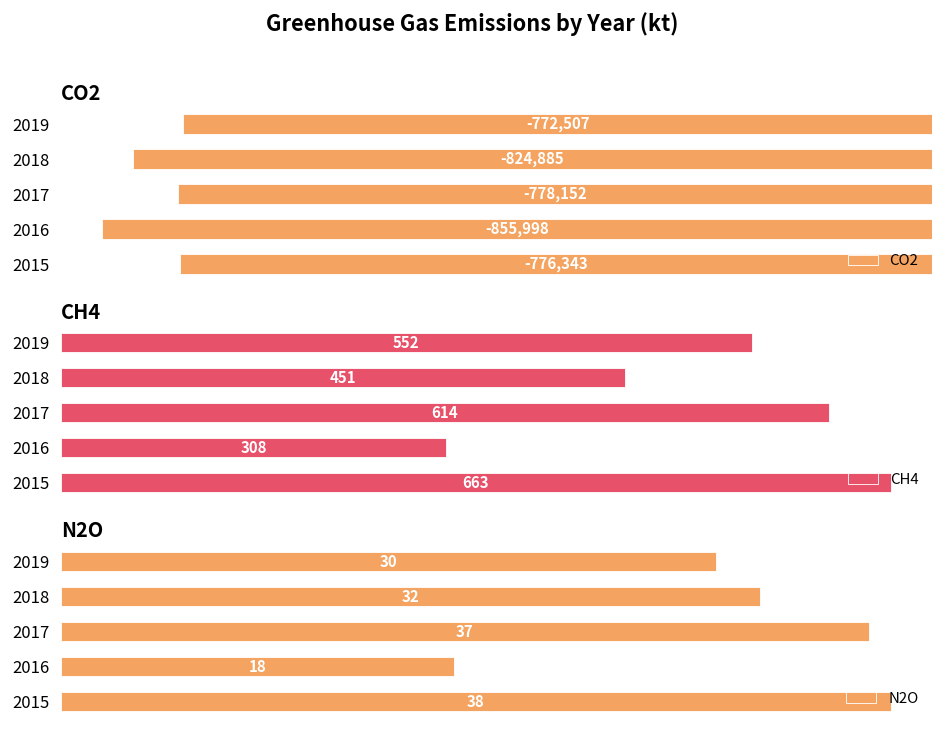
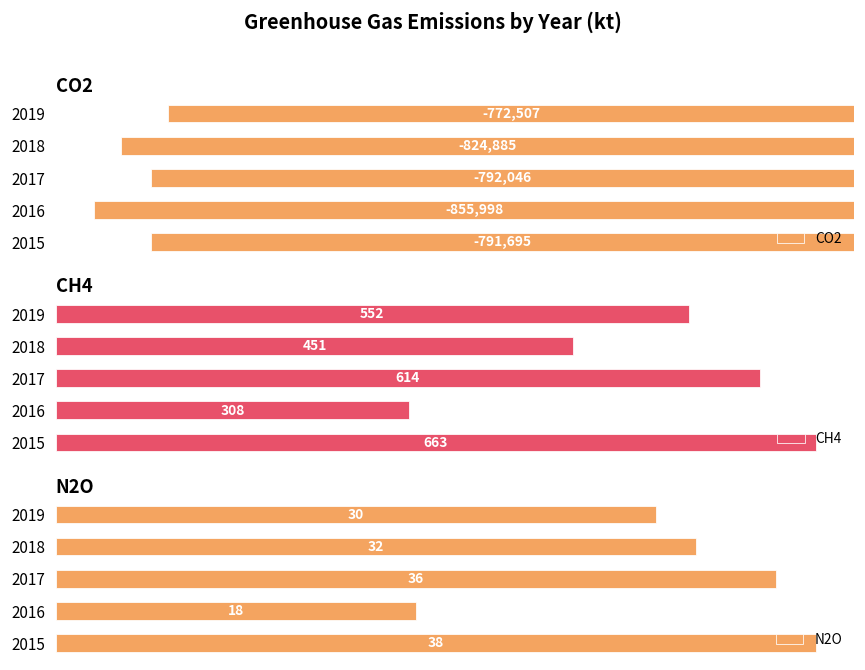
  {
    "CO2": {
      "2019": "-772,507",
      "2018": "-824,885",
-     "2017": "-778,152",
+     "2017": "-792,046",
      "2016": "-855,998",
-     "2015": "-776,343"
+     "2015": "-791,695"
    },
    "CH4": {
      "2019": "552",
      "2018": "451",
      "2017": "614",
      "2016": "308",
      "2015": "663"
    },
    "N2O": {
      "2019": "30",
      "2018": "32",
-     "2017": "37",
+     "2017": "36",
      "2016": "18",
      "2015": "38"
    }
  }
